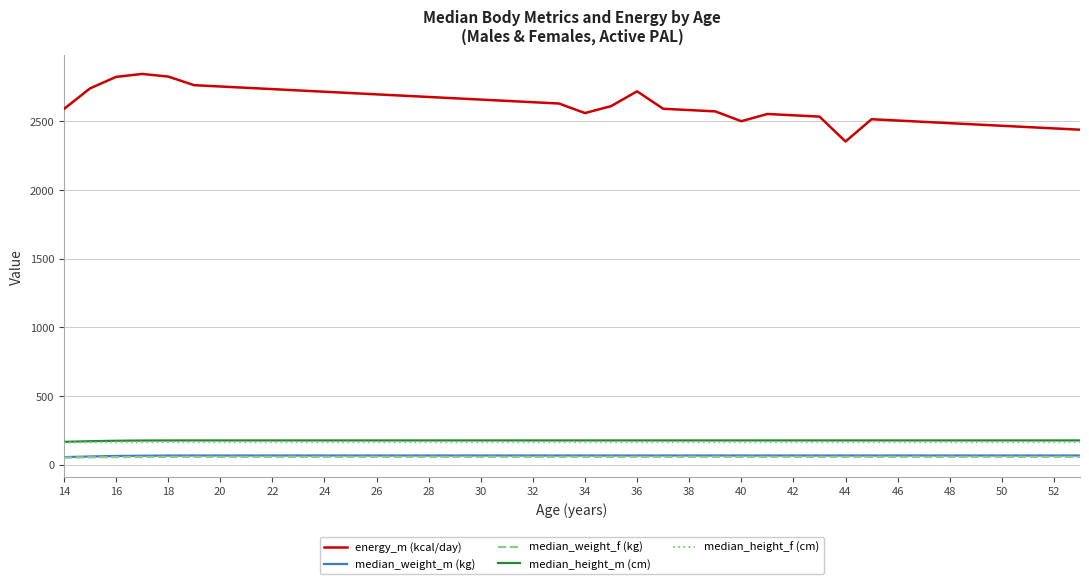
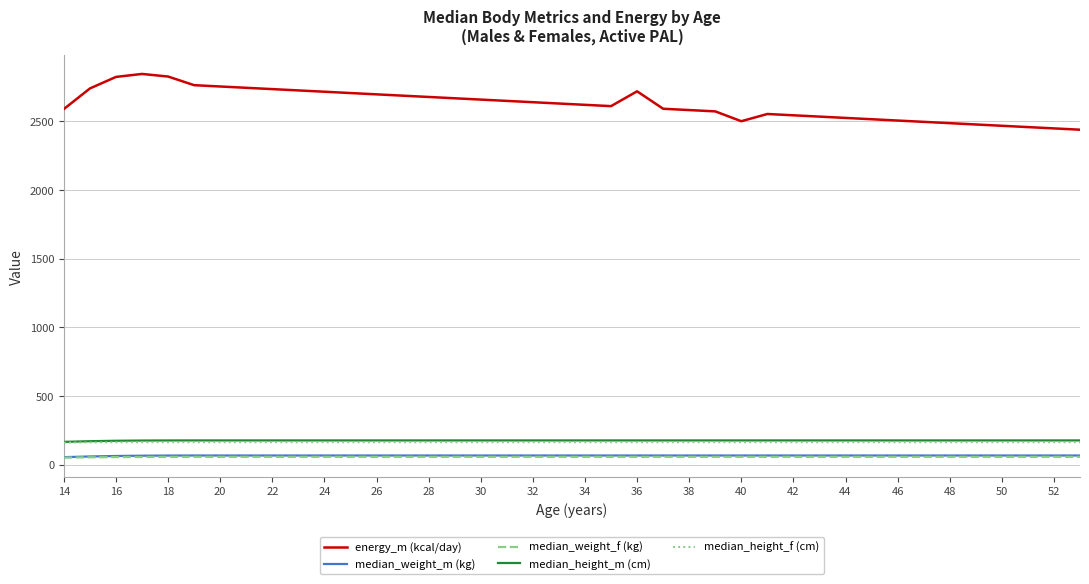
  {
    "energy_m (kcal/day)": {
      "14": 2590,
      "16": 2820,
      "18": 2820,
      "20": 2750,
      "22": 2730,
      "24": 2710,
      "26": 2690,
      "28": 2680,
      "30": 2660,
      "32": 2640,
-     "34": 2560,
+     "34": 2620,
      "36": 2720,
      "38": 2580,
      "40": 2500,
      "42": 2540,
-     "44": 2350,
+     "44": 2520,
      "46": 2500,
      "48": 2490,
      "50": 2470,
      "52": 2450
    }
  }
